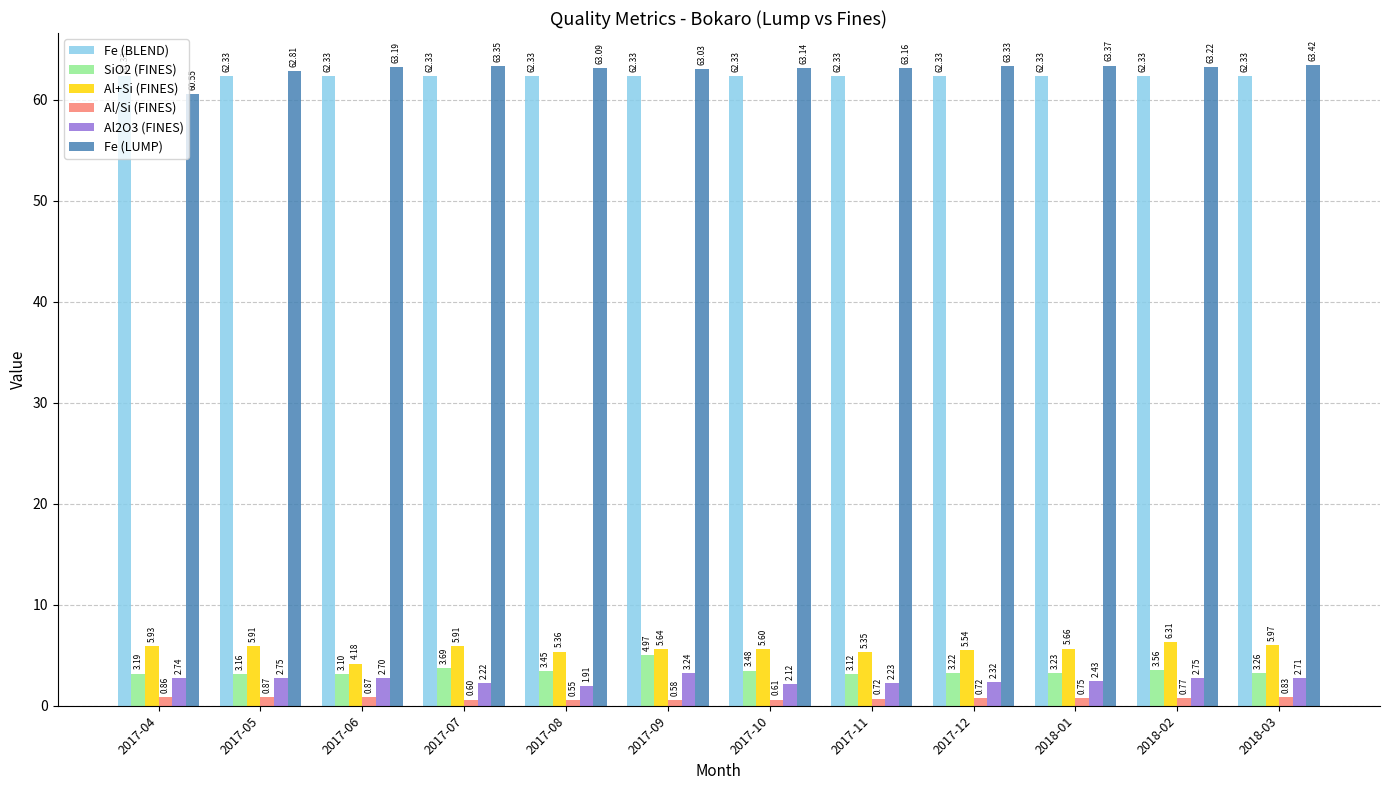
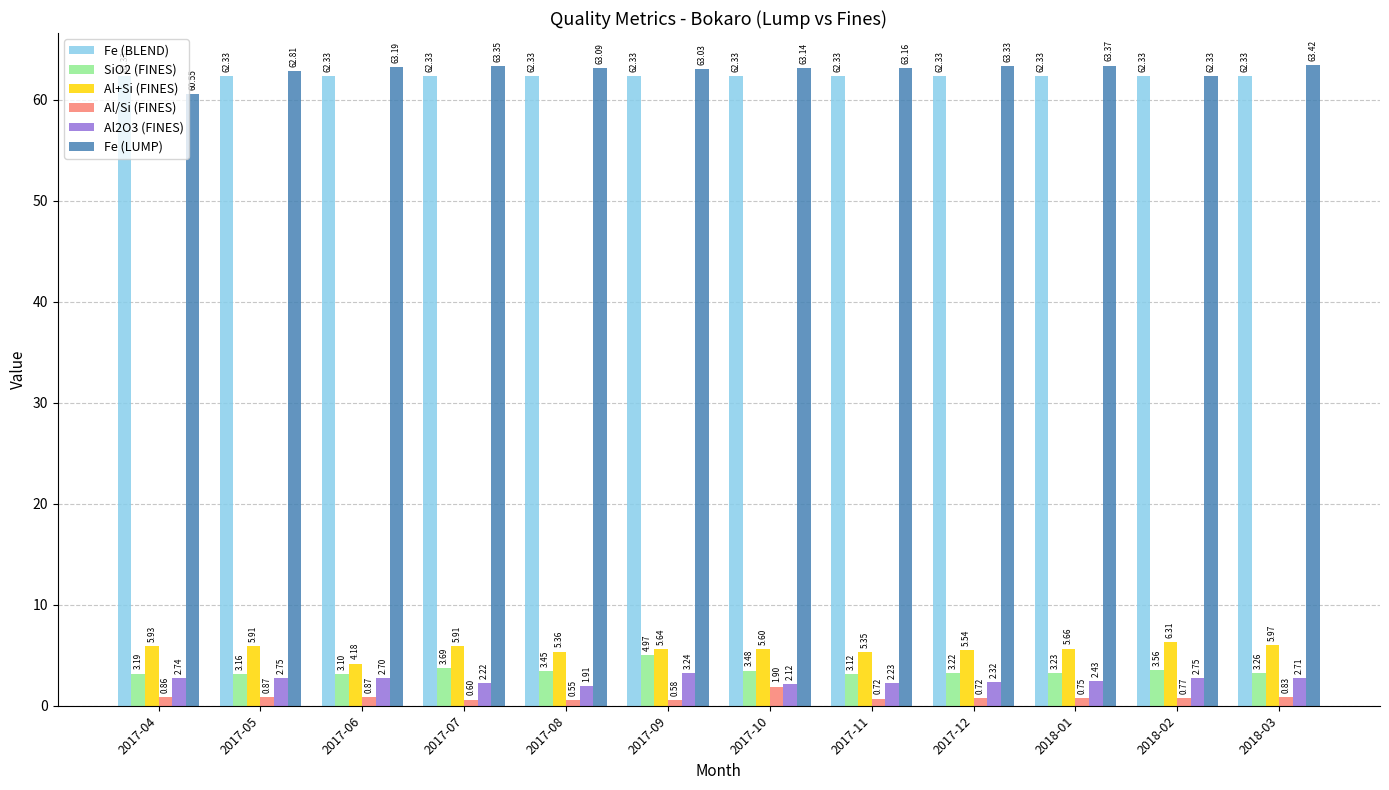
  {
    "Fe (BLEND)": {
      "2017-05": 62.33,
      "2017-06": 62.33,
      "2017-07": 62.33,
      "2017-08": 62.33,
      "2017-09": 62.33,
      "2017-10": 62.33,
      "2017-11": 62.33,
      "2017-12": 62.33,
      "2018-01": 62.33,
      "2018-02": 62.33,
      "2018-03": 62.33
    },
    "SiO2 (FINES)": {
      "2017-04": 3.19,
      "2017-05": 3.16,
      "2017-06": 3.10,
      "2017-07": 3.69,
      "2017-08": 3.45,
      "2017-09": 4.97,
      "2017-10": 3.48,
      "2017-11": 3.12,
      "2017-12": 3.22,
      "2018-01": 3.23,
      "2018-02": 3.56,
      "2018-03": 3.26
    },
    "Al+Si (FINES)": {
      "2017-04": 5.93,
      "2017-05": 5.91,
      "2017-06": 4.18,
      "2017-07": 5.91,
      "2017-08": 5.36,
      "2017-09": 5.64,
      "2017-10": 5.60,
      "2017-11": 5.35,
      "2017-12": 5.54,
      "2018-01": 5.66,
      "2018-02": 6.31,
      "2018-03": 5.97
    },
    "Al/Si (FINES)": {
      "2017-04": 0.86,
      "2017-05": 0.87,
      "2017-06": 0.87,
      "2017-07": 0.60,
      "2017-08": 0.55,
      "2017-09": 0.58,
-     "2017-10": 0.61,
+     "2017-10": 1.90,
      "2017-11": 0.72,
      "2017-12": 0.72,
      "2018-01": 0.75,
      "2018-02": 0.77,
      "2018-03": 0.83
    },
    "Al2O3 (FINES)": {
      "2017-04": 2.74,
      "2017-05": 2.75,
      "2017-06": 2.70,
      "2017-07": 2.22,
      "2017-08": 1.91,
      "2017-09": 3.24,
      "2017-10": 2.12,
      "2017-11": 2.23,
      "2017-12": 2.32,
      "2018-01": 2.43,
      "2018-02": 2.75,
      "2018-03": 2.71
    },
    "Fe (LUMP)": {
      "2017-05": 62.81,
      "2017-06": 63.19,
      "2017-07": 63.35,
      "2017-08": 63.09,
      "2017-09": 63.03,
      "2017-10": 63.14,
      "2017-11": 63.16,
      "2017-12": 63.33,
      "2018-01": 63.37,
-     "2018-02": 63.22,
+     "2018-02": 62.33,
      "2018-03": 63.42
    }
  }
